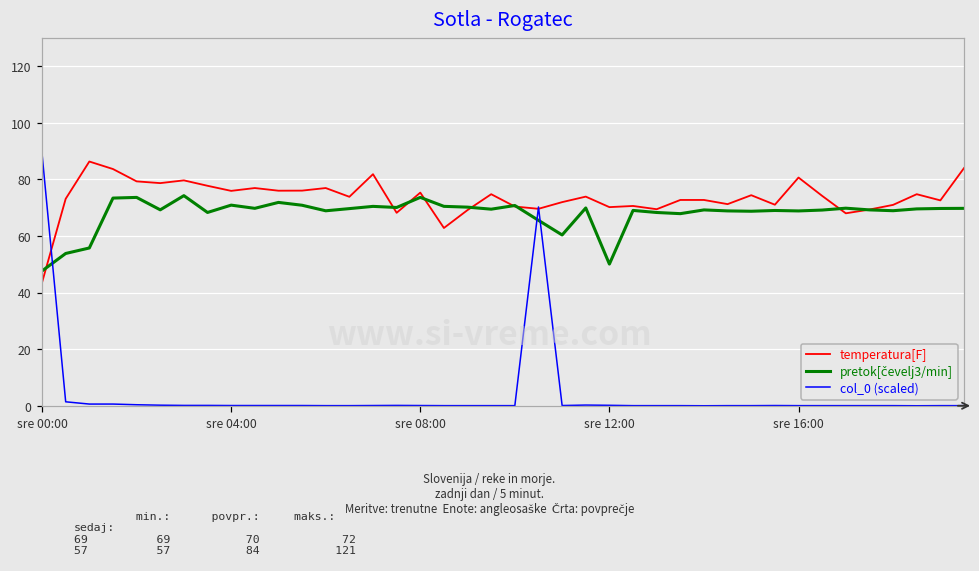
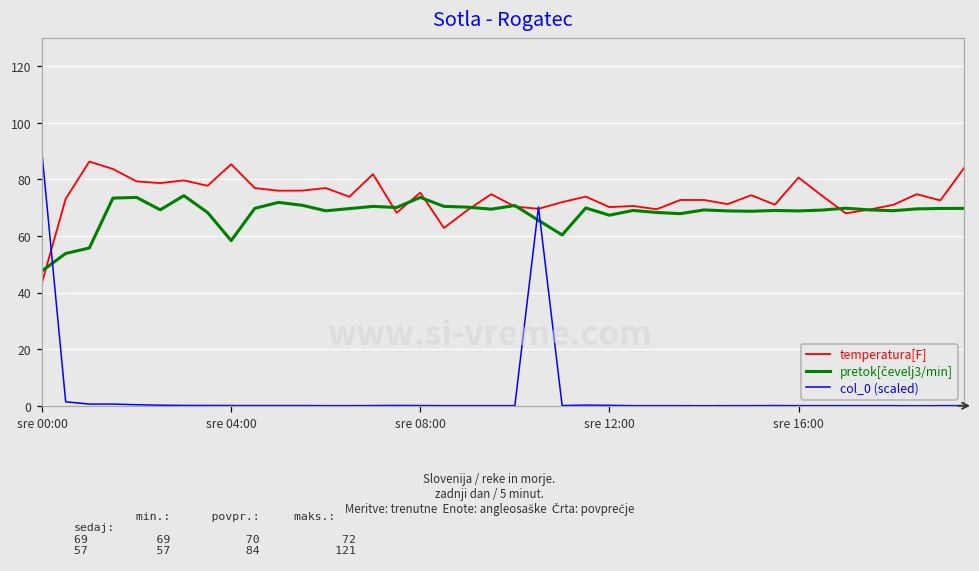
  {
    "temperatura[F]": {
      "sre 00:00": 44,
-     "sre 04:00": 76,
+     "sre 04:00": 85,
      "sre 08:00": 75,
      "sre 12:00": 70,
      "sre 16:00": 81
    },
    "pretok[čevelj3/min]": {
      "sre 00:00": 48,
-     "sre 04:00": 71,
+     "sre 04:00": 58,
      "sre 08:00": 74,
-     "sre 12:00": 50,
+     "sre 12:00": 67,
      "sre 16:00": 69
    },
    "col_0 (scaled)": {
      "sre 00:00": 89,
      "sre 04:00": 0,
      "sre 08:00": 0,
      "sre 12:00": 0,
      "sre 16:00": 0
    }
  }
